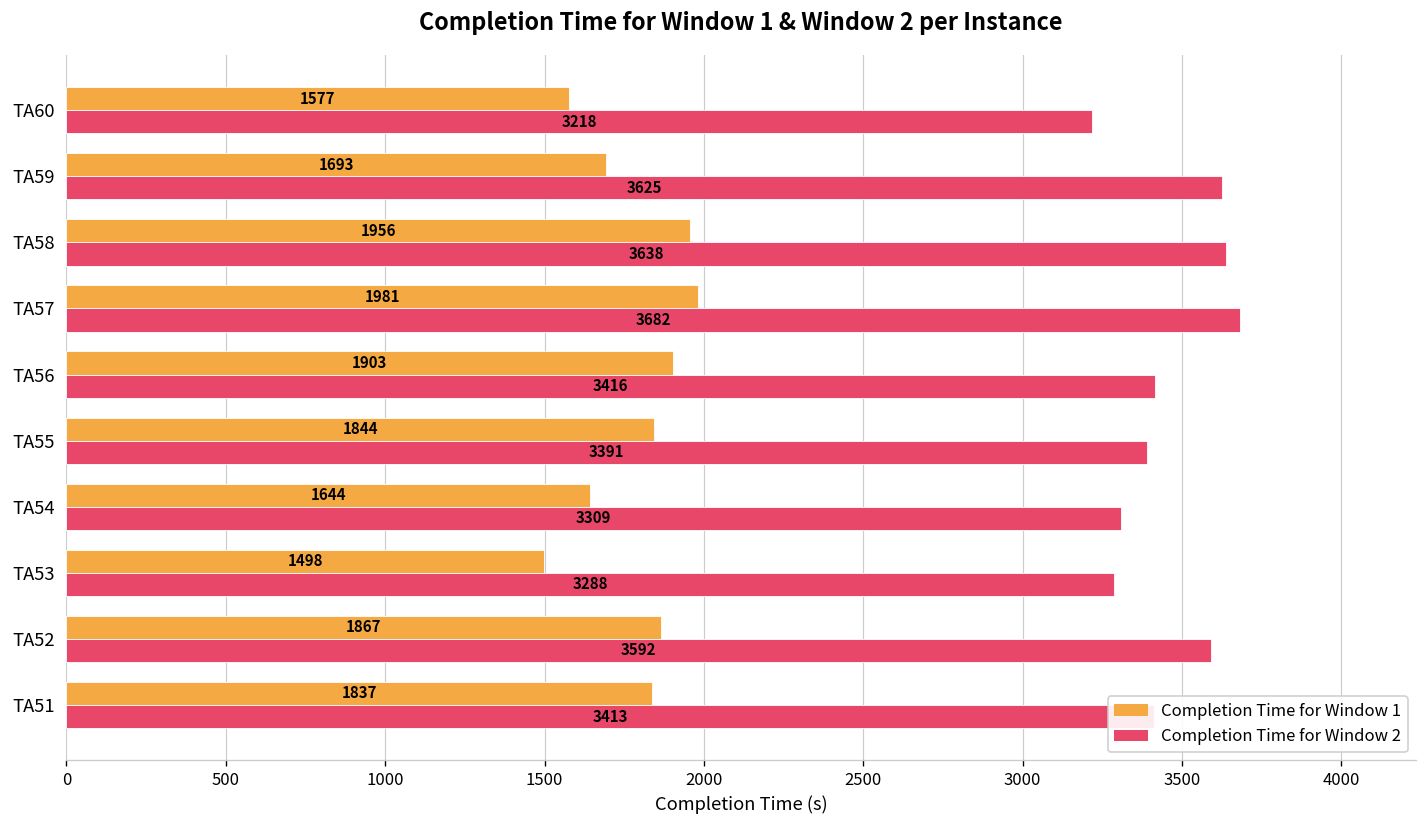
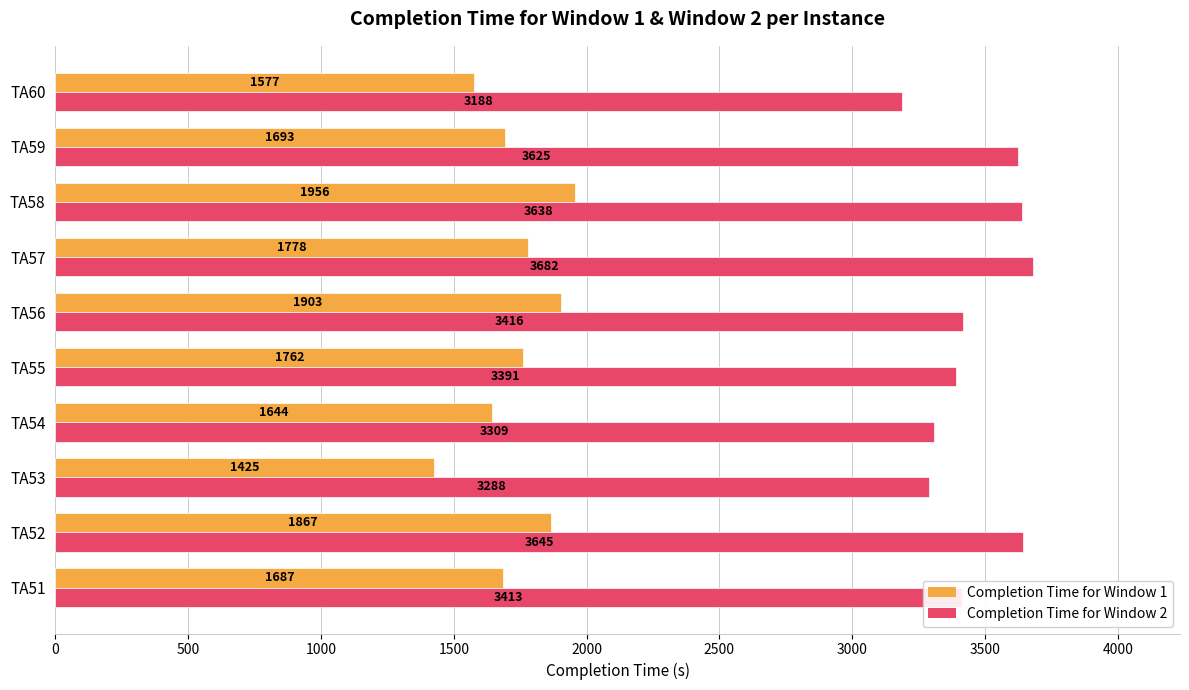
  {
    "Completion Time for Window 1": {
      "TA60": 1577,
      "TA59": 1693,
      "TA58": 1956,
-     "TA57": 1981,
+     "TA57": 1778,
      "TA56": 1903,
-     "TA55": 1844,
+     "TA55": 1762,
      "TA54": 1644,
-     "TA53": 1498,
+     "TA53": 1425,
      "TA52": 1867,
-     "TA51": 1837
+     "TA51": 1687
    },
    "Completion Time for Window 2": {
-     "TA60": 3218,
+     "TA60": 3188,
      "TA59": 3625,
      "TA58": 3638,
      "TA57": 3682,
      "TA56": 3416,
      "TA55": 3391,
      "TA54": 3309,
      "TA53": 3288,
-     "TA52": 3592
+     "TA52": 3645
    }
  }
